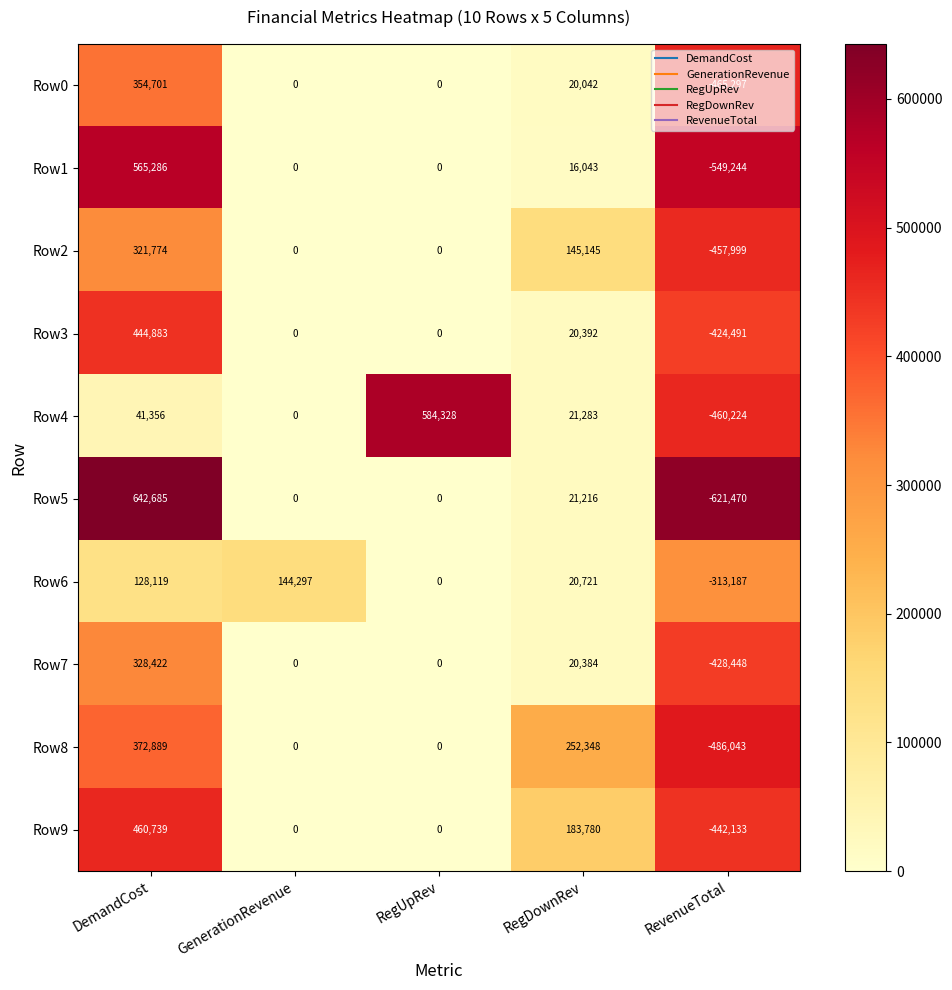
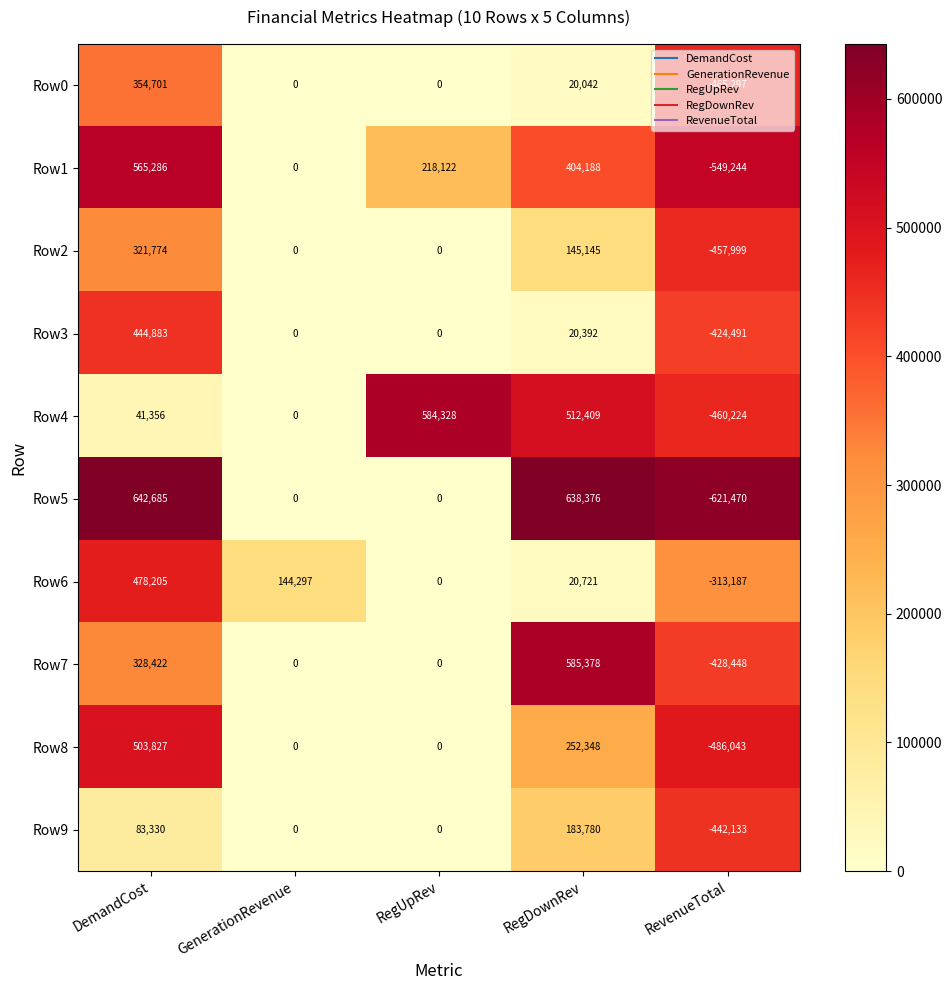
  {
    "Row0": {
      "DemandCost": "354,701",
      "GenerationRevenue": "0",
      "RegUpRev": "0",
      "RegDownRev": "20,042"
    },
    "Row1": {
      "DemandCost": "565,286",
      "GenerationRevenue": "0",
-     "RegUpRev": "0",
-     "RegDownRev": "16,043",
+     "RegUpRev": "218,122",
+     "RegDownRev": "404,188",
      "RevenueTotal": "-549,244"
    },
    "Row2": {
      "DemandCost": "321,774",
      "GenerationRevenue": "0",
      "RegUpRev": "0",
      "RegDownRev": "145,145",
      "RevenueTotal": "-457,999"
    },
    "Row3": {
      "DemandCost": "444,883",
      "GenerationRevenue": "0",
      "RegUpRev": "0",
      "RegDownRev": "20,392",
      "RevenueTotal": "-424,491"
    },
    "Row4": {
      "DemandCost": "41,356",
      "GenerationRevenue": "0",
      "RegUpRev": "584,328",
-     "RegDownRev": "21,283",
+     "RegDownRev": "512,409",
      "RevenueTotal": "-460,224"
    },
    "Row5": {
      "DemandCost": "642,685",
      "GenerationRevenue": "0",
      "RegUpRev": "0",
-     "RegDownRev": "21,216",
+     "RegDownRev": "638,376",
      "RevenueTotal": "-621,470"
    },
    "Row6": {
-     "DemandCost": "128,119",
+     "DemandCost": "478,205",
      "GenerationRevenue": "144,297",
      "RegUpRev": "0",
      "RegDownRev": "20,721",
      "RevenueTotal": "-313,187"
    },
    "Row7": {
      "DemandCost": "328,422",
      "GenerationRevenue": "0",
      "RegUpRev": "0",
-     "RegDownRev": "20,384",
+     "RegDownRev": "585,378",
      "RevenueTotal": "-428,448"
    },
    "Row8": {
-     "DemandCost": "372,889",
+     "DemandCost": "503,827",
      "GenerationRevenue": "0",
      "RegUpRev": "0",
      "RegDownRev": "252,348",
      "RevenueTotal": "-486,043"
    },
    "Row9": {
-     "DemandCost": "460,739",
+     "DemandCost": "83,330",
      "GenerationRevenue": "0",
      "RegUpRev": "0",
      "RegDownRev": "183,780",
      "RevenueTotal": "-442,133"
    }
  }
